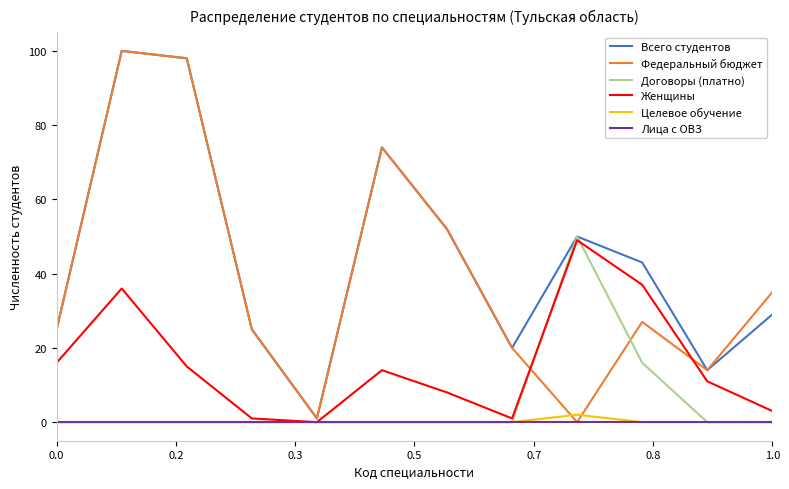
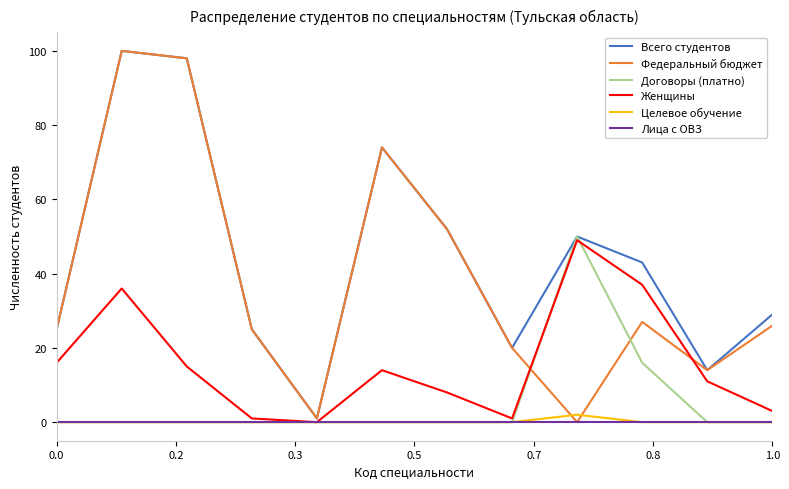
  {
    "Всего студентов": {
      "1.0": 29
    },
    "Федеральный бюджет": {
-     "1.0": 35
+     "1.0": 26
    },
    "Женщины": {
      "0.0": 16,
      "1.0": 3
    }
  }
